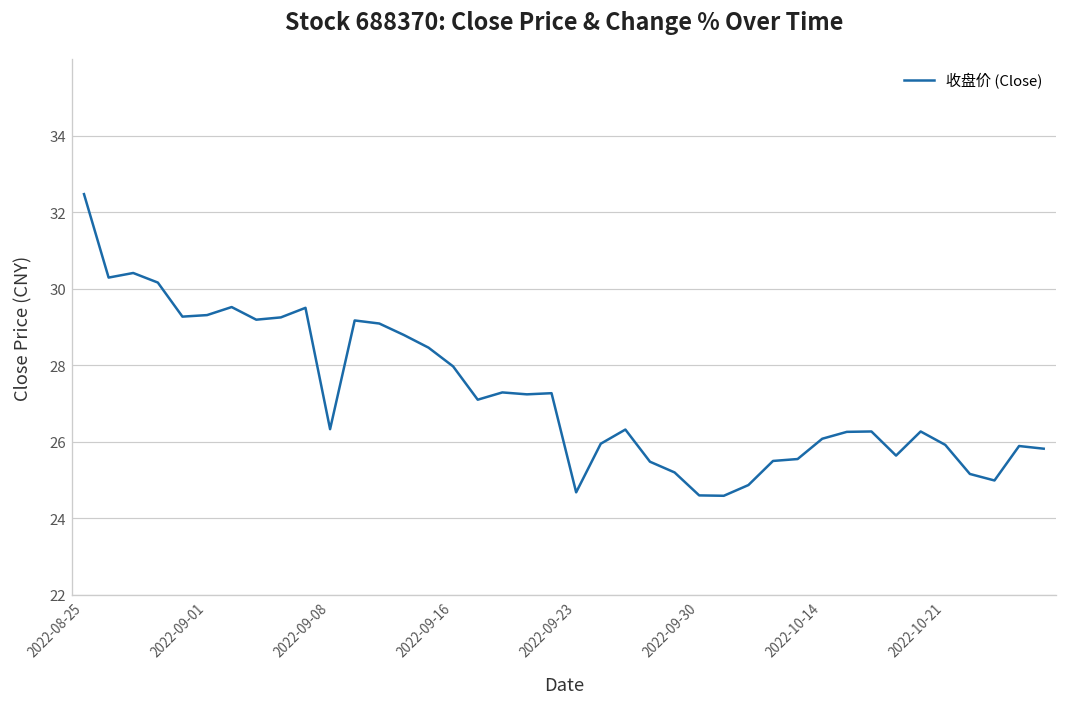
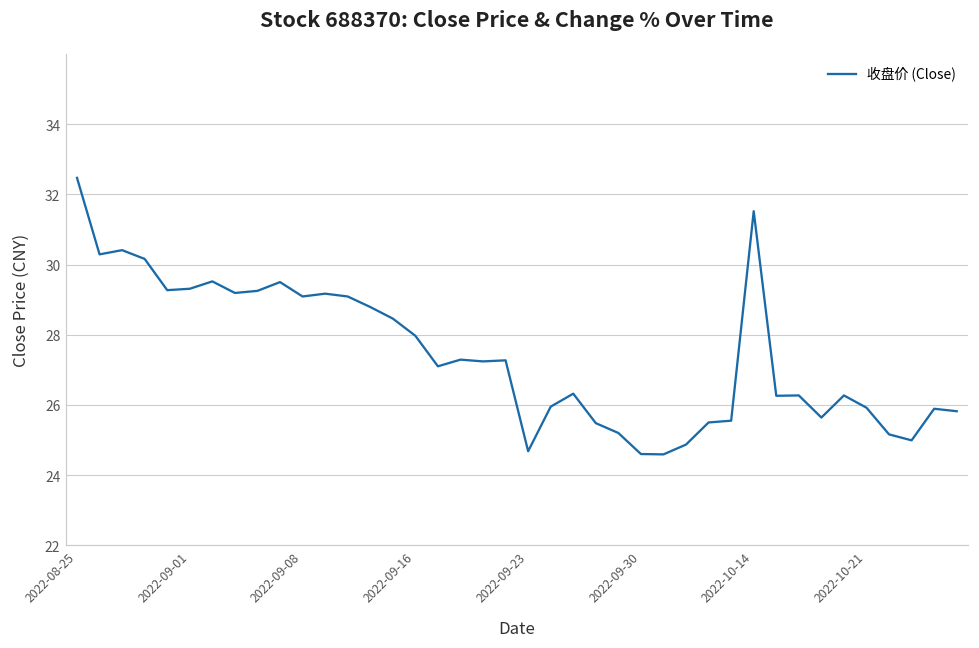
  {
    "2022-08-25": 32.5,
    "2022-09-01": 29.3,
-   "2022-09-08": 26.3,
+   "2022-09-08": 29.1,
    "2022-09-16": 28.0,
    "2022-09-23": 24.7,
    "2022-09-30": 24.6,
-   "2022-10-14": 26.1,
+   "2022-10-14": 31.5,
    "2022-10-21": 25.9
  }
